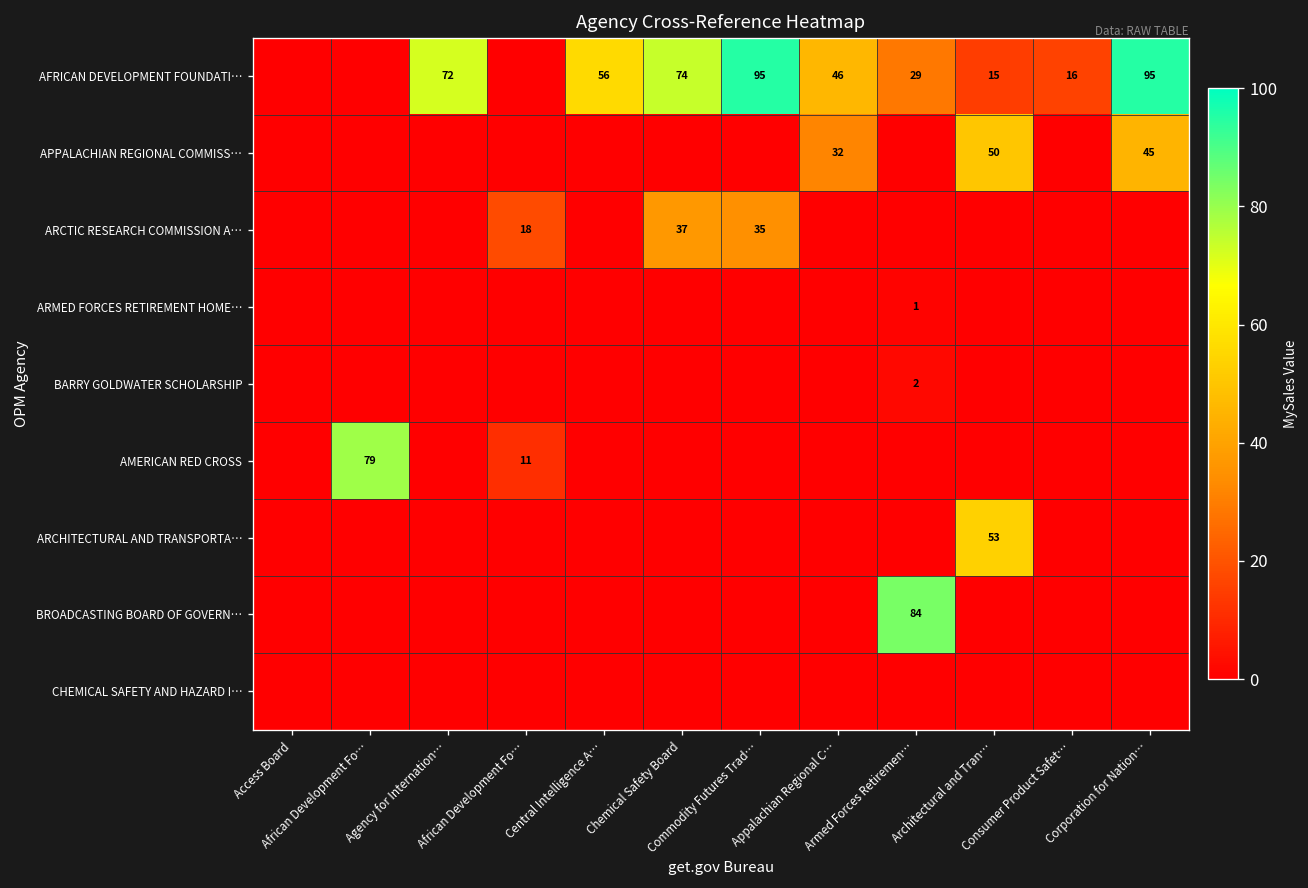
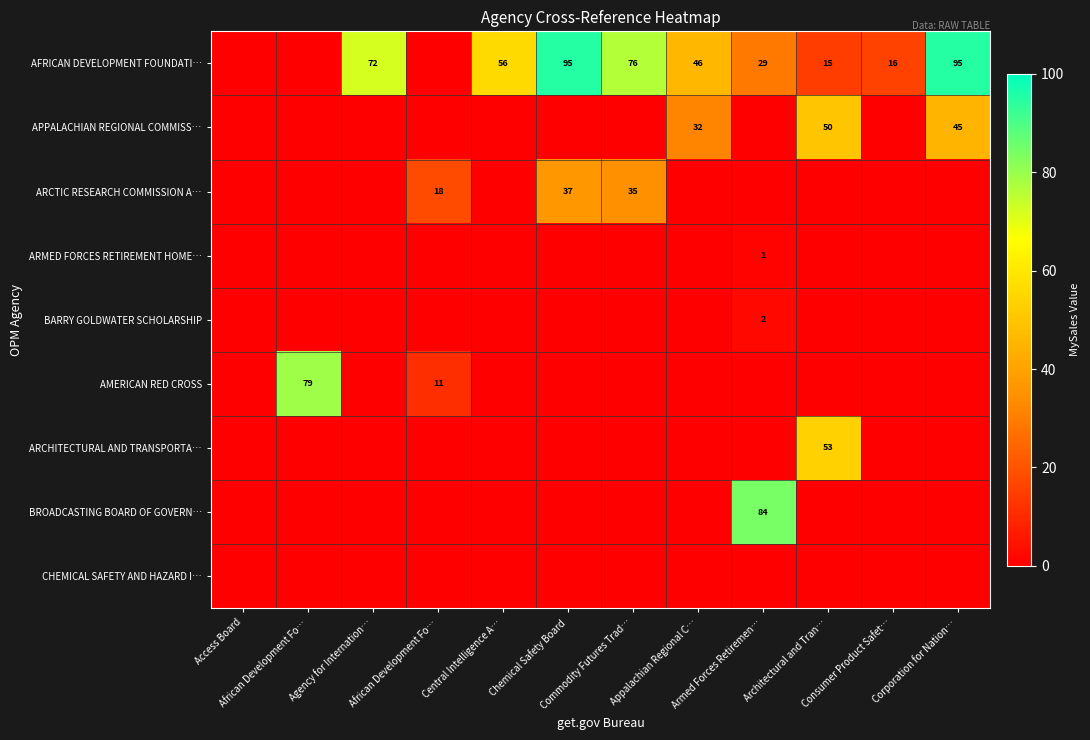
  {
    "AFRICAN DEVELOPMENT FOUNDATI…": {
      "Agency for Internation…": 72,
      "Central Intelligence A…": 56,
-     "Chemical Safety Board": 74,
-     "Commodity Futures Trad…": 95,
+     "Chemical Safety Board": 95,
+     "Commodity Futures Trad…": 76,
      "Appalachian Regional C…": 46,
      "Armed Forces Retiremen…": 29,
      "Architectural and Tran…": 15,
      "Consumer Product Safet…": 16,
      "Corporation for Nation…": 95
    },
    "APPALACHIAN REGIONAL COMMISS…": {
      "Appalachian Regional C…": 32,
      "Architectural and Tran…": 50,
      "Corporation for Nation…": 45
    },
    "ARCTIC RESEARCH COMMISSION A…": {
      "Chemical Safety Board": 37,
      "Commodity Futures Trad…": 35
    },
    "ARMED FORCES RETIREMENT HOME…": {
      "Armed Forces Retiremen…": 1
    },
    "BARRY GOLDWATER SCHOLARSHIP": {
      "Armed Forces Retiremen…": 2
    },
    "ARCHITECTURAL AND TRANSPORTA…": {
      "Architectural and Tran…": 53
    },
    "BROADCASTING BOARD OF GOVERN…": {
      "Armed Forces Retiremen…": 84
    }
  }
